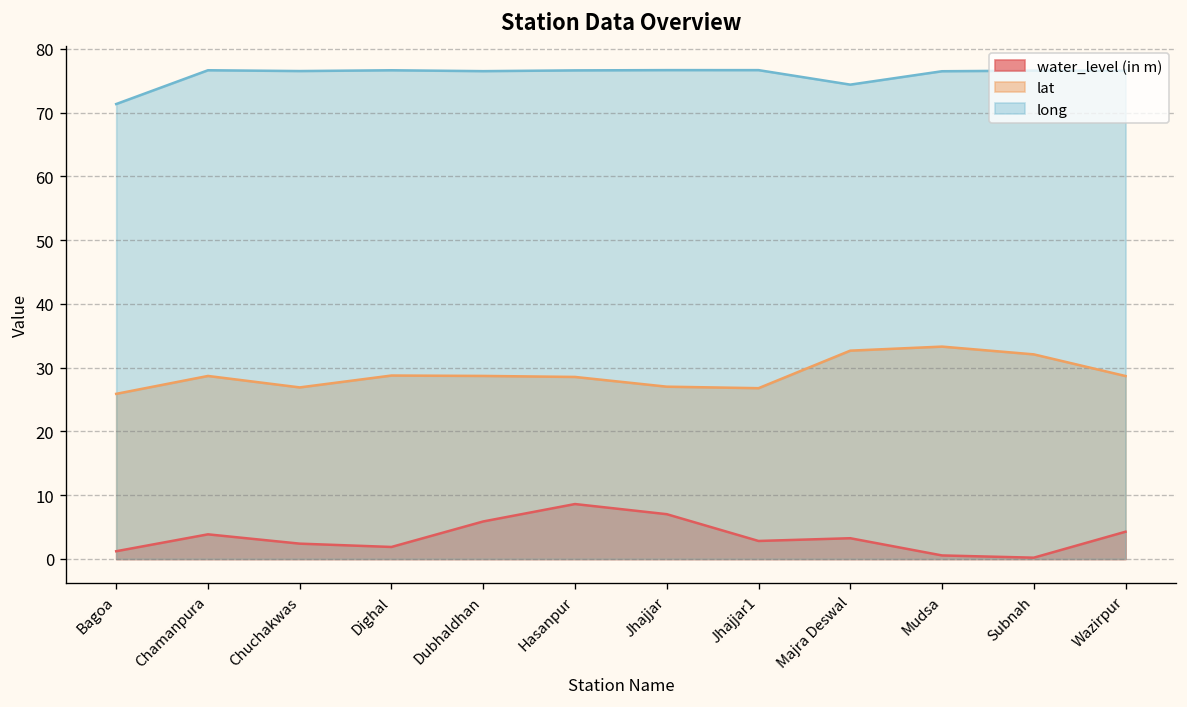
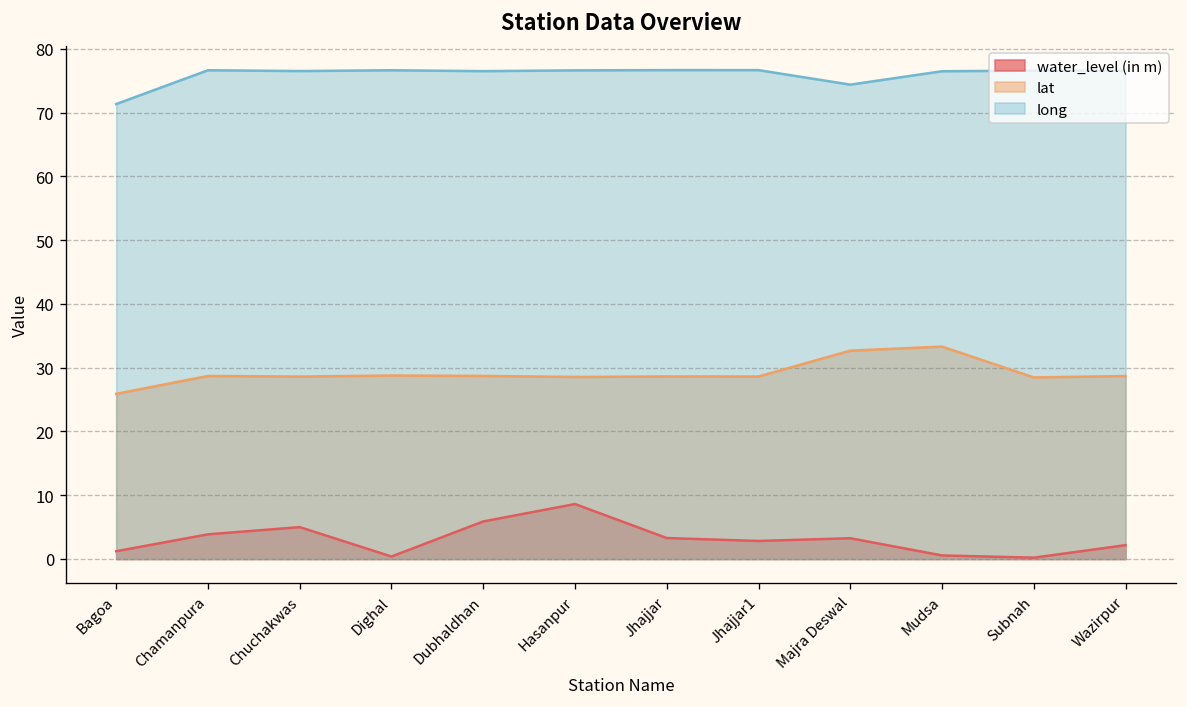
  {
    "water_level (in m)": {
      "Bagoa": 1,
      "Chamanpura": 4,
-     "Chuchakwas": 2,
-     "Dighal": 2,
+     "Chuchakwas": 5,
+     "Dighal": 0,
      "Dubhaldhan": 6,
      "Hasanpur": 9,
-     "Jhajjar": 7,
+     "Jhajjar": 3,
      "Jhajjar1": 3,
      "Majra Deswal": 3,
      "Mudsa": 1,
      "Subnah": 0,
-     "Wazirpur": 4
+     "Wazirpur": 2
    },
    "lat": {
      "Bagoa": 26,
      "Chamanpura": 29,
-     "Chuchakwas": 27,
+     "Chuchakwas": 29,
      "Dighal": 29,
      "Dubhaldhan": 29,
      "Hasanpur": 29,
-     "Jhajjar": 27,
-     "Jhajjar1": 27,
+     "Jhajjar": 29,
+     "Jhajjar1": 29,
      "Majra Deswal": 33,
      "Mudsa": 33,
-     "Subnah": 32,
+     "Subnah": 28,
      "Wazirpur": 29
    },
    "long": {
      "Bagoa": 71,
      "Chamanpura": 77,
      "Chuchakwas": 77,
      "Dighal": 77,
      "Dubhaldhan": 76,
      "Hasanpur": 77,
      "Jhajjar": 77,
      "Jhajjar1": 77,
      "Majra Deswal": 74,
      "Mudsa": 76
    }
  }
